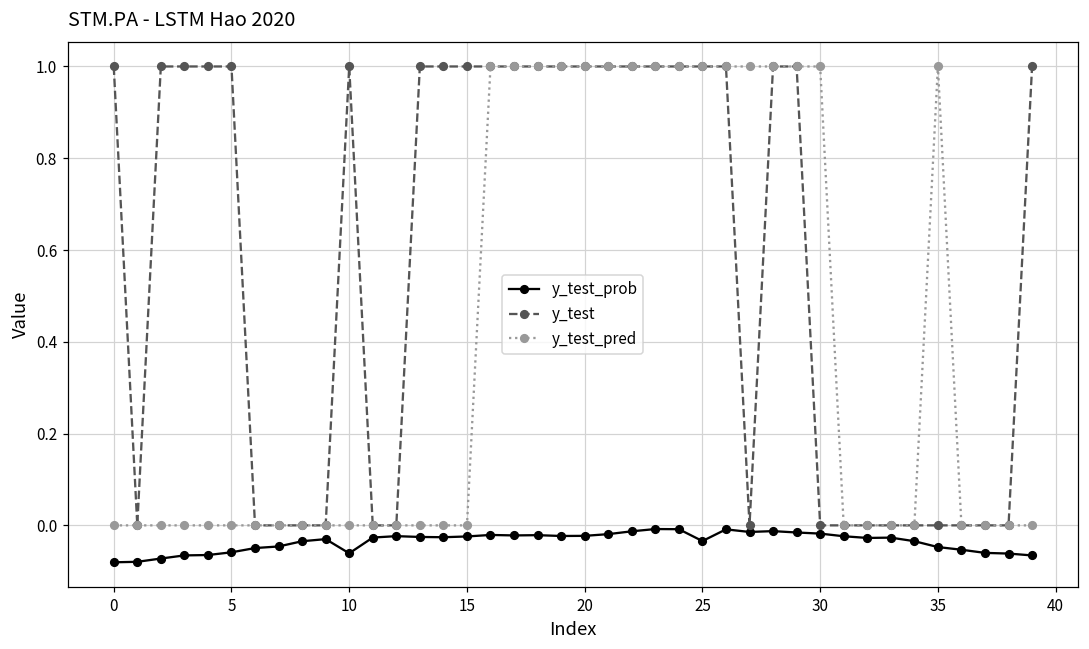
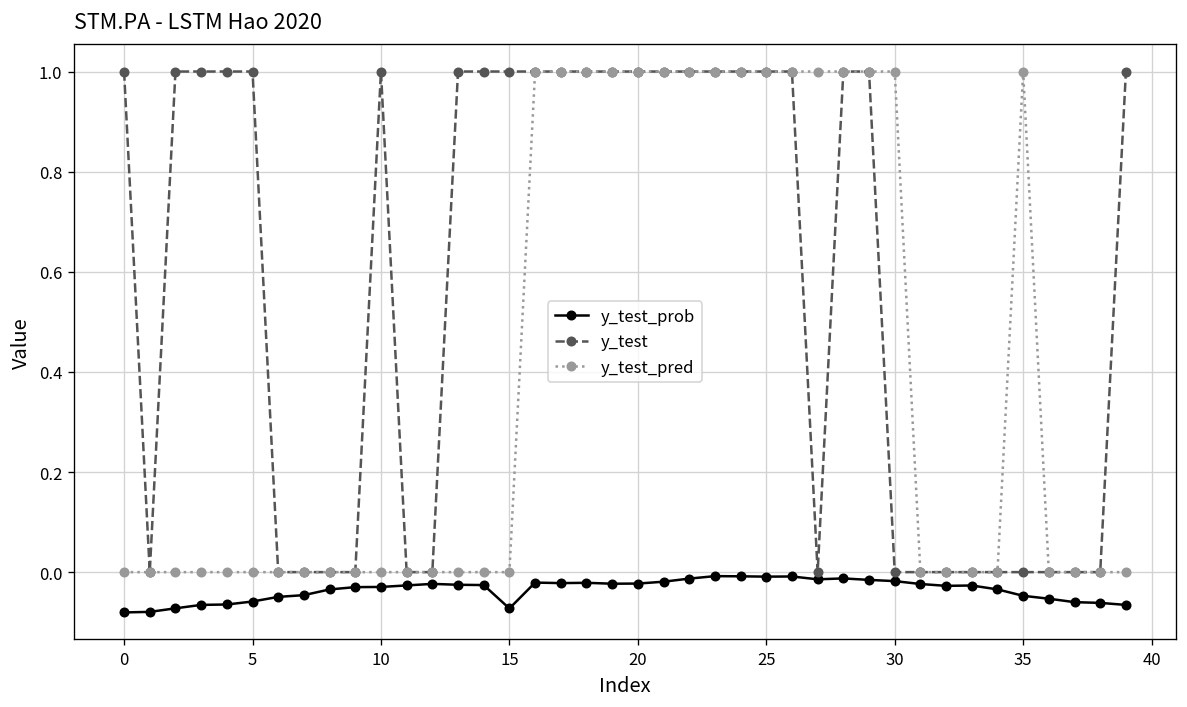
  {
    "y_test_prob": {
      "0": -0.08,
      "5": -0.06,
-     "10": -0.06,
-     "15": -0.02,
+     "10": -0.03,
+     "15": -0.07,
      "20": -0.02,
-     "25": -0.03,
+     "25": -0.01,
      "30": -0.02,
      "35": -0.05
    },
    "y_test": {
      "0": 1.00,
      "5": 1.00,
      "10": 1.00,
      "15": 1.00,
      "30": 0.00,
      "35": 0.00
    },
    "y_test_pred": {
      "0": 0.00,
      "5": 0.00,
      "10": 0.00,
      "15": 0.00,
      "30": 1.00,
      "35": 1.00
    }
  }
